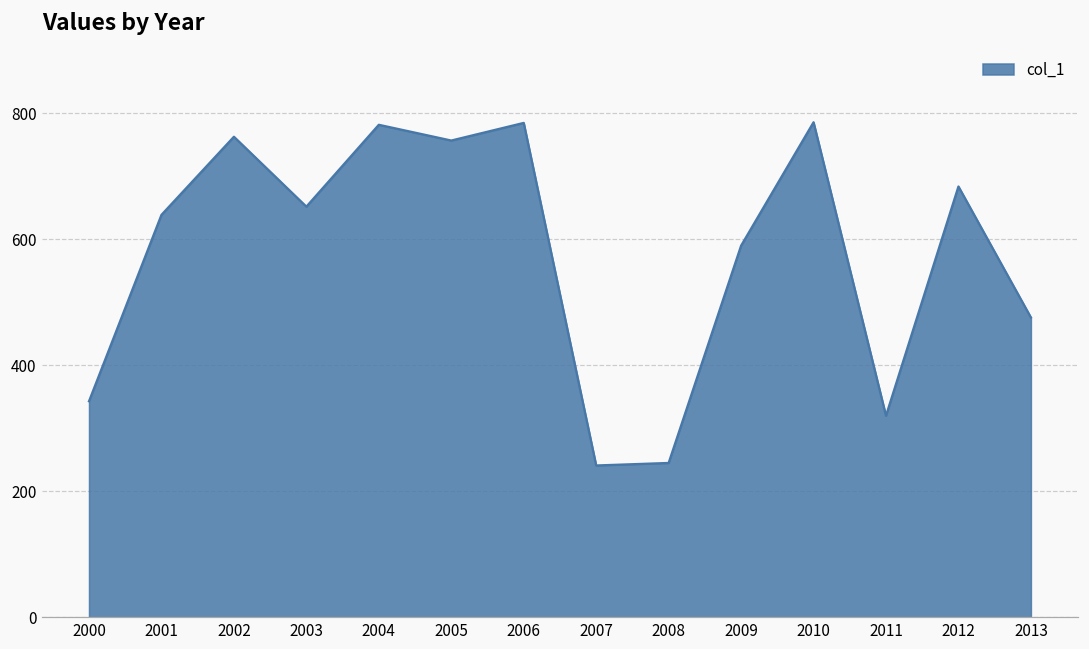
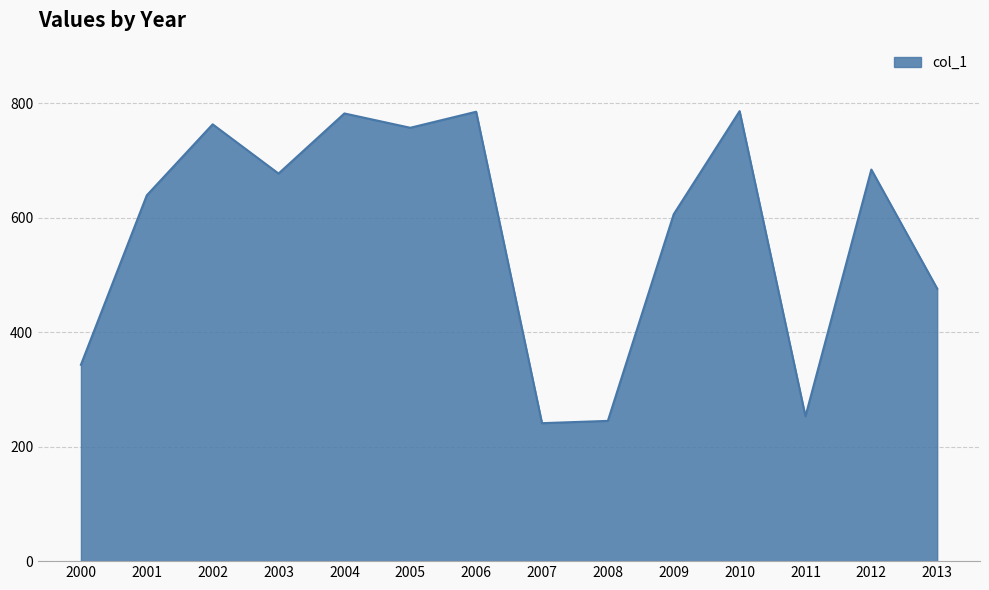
  {
    "2000": 340,
    "2001": 640,
    "2002": 760,
-   "2003": 650,
+   "2003": 680,
    "2004": 780,
    "2005": 760,
    "2006": 790,
    "2007": 240,
    "2008": 250,
-   "2009": 590,
+   "2009": 610,
    "2010": 790,
-   "2011": 320,
+   "2011": 250,
    "2012": 680,
    "2013": 480
  }
